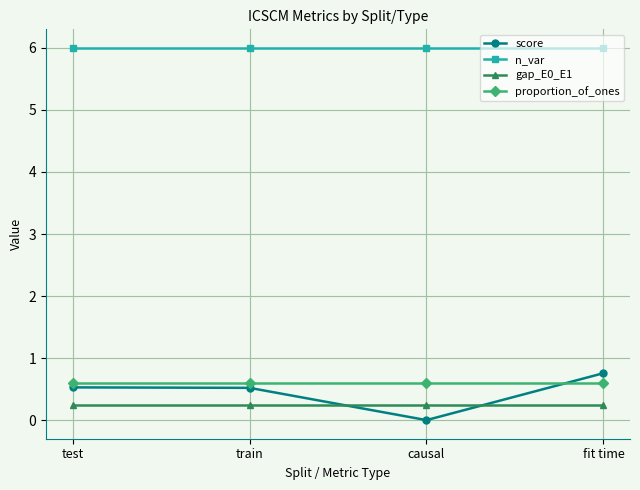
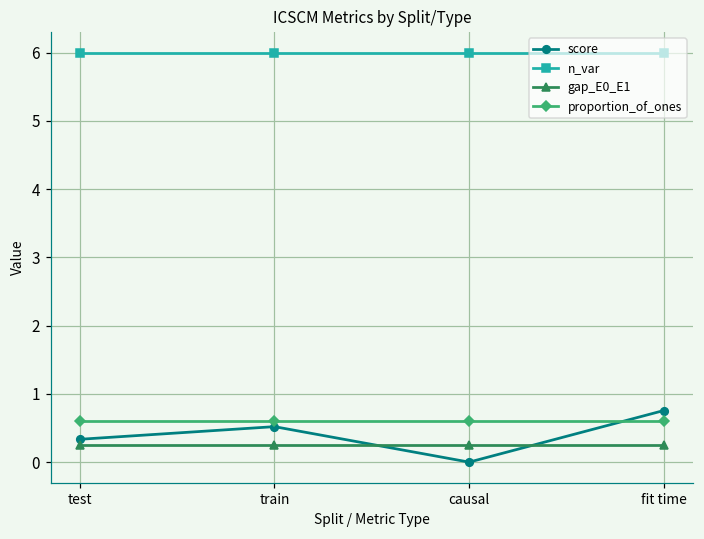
  {
    "score": {
-     "test": 0.5,
+     "test": 0.3,
      "train": 0.5,
      "causal": 0.0,
      "fit time": 0.8
    },
    "n_var": {
      "test": 6.0,
      "train": 6.0,
      "causal": 6.0
    }
  }
